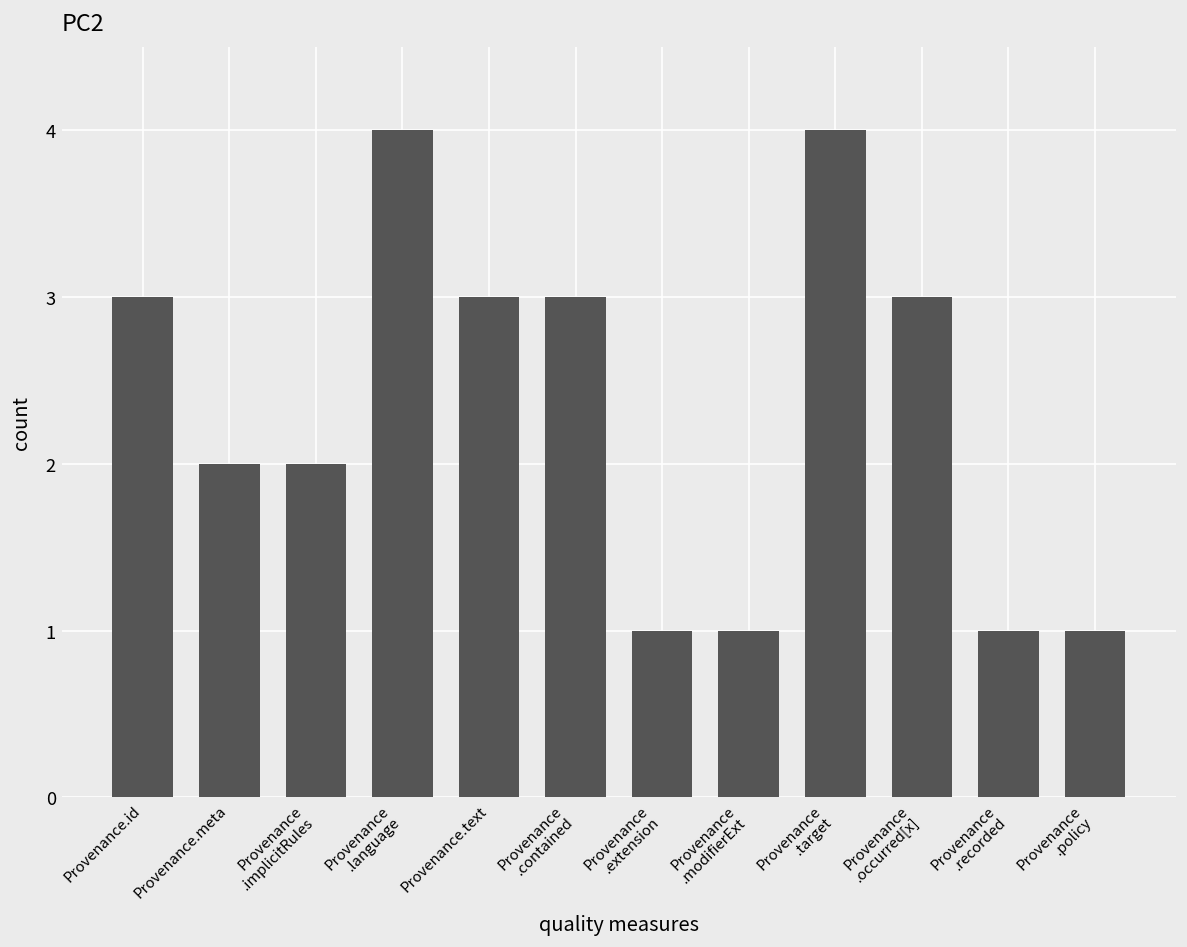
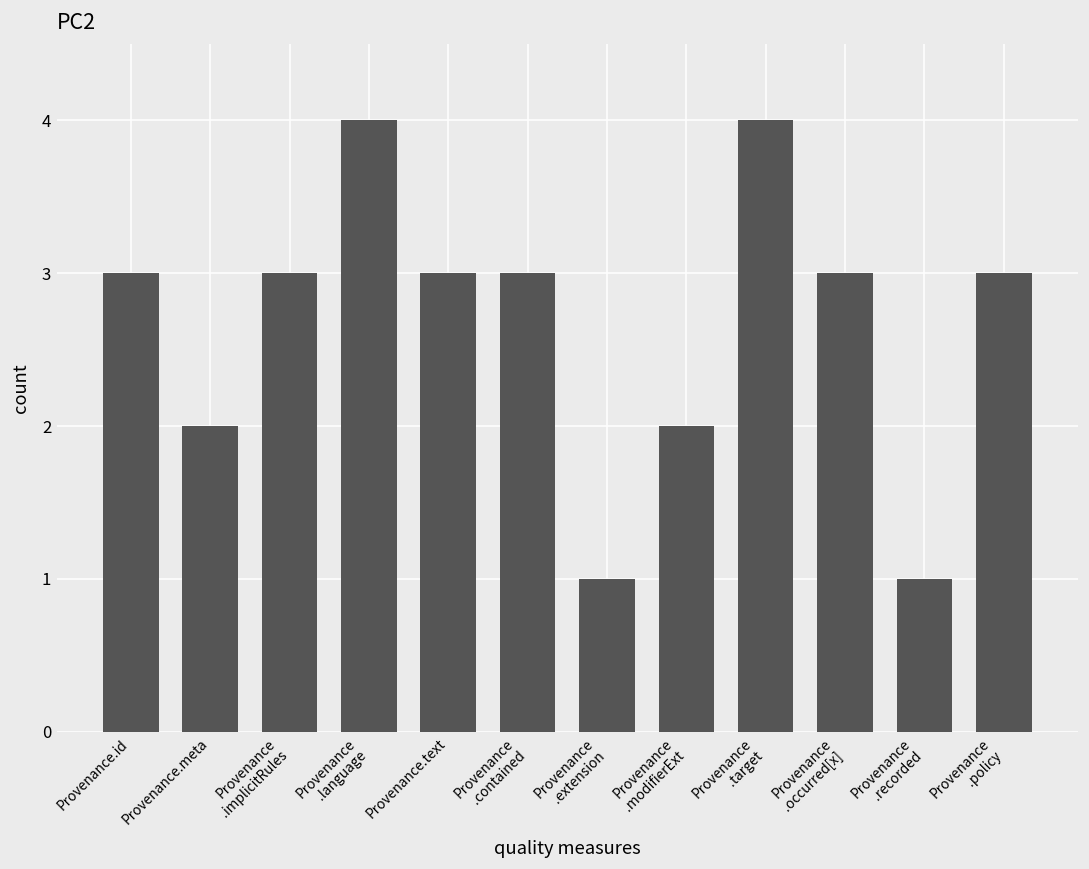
  {
    "Provenance.id": 3,
    "Provenance.meta": 2,
-   "Provenance .implicitRules": 2,
+   "Provenance .implicitRules": 3,
    "Provenance .language": 4,
    "Provenance.text": 3,
    "Provenance .contained": 3,
    "Provenance .extension": 1,
-   "Provenance .modifierExt": 1,
+   "Provenance .modifierExt": 2,
    "Provenance .target": 4,
    "Provenance .occurred[x]": 3,
    "Provenance .recorded": 1,
-   "Provenance .policy": 1
+   "Provenance .policy": 3
  }
